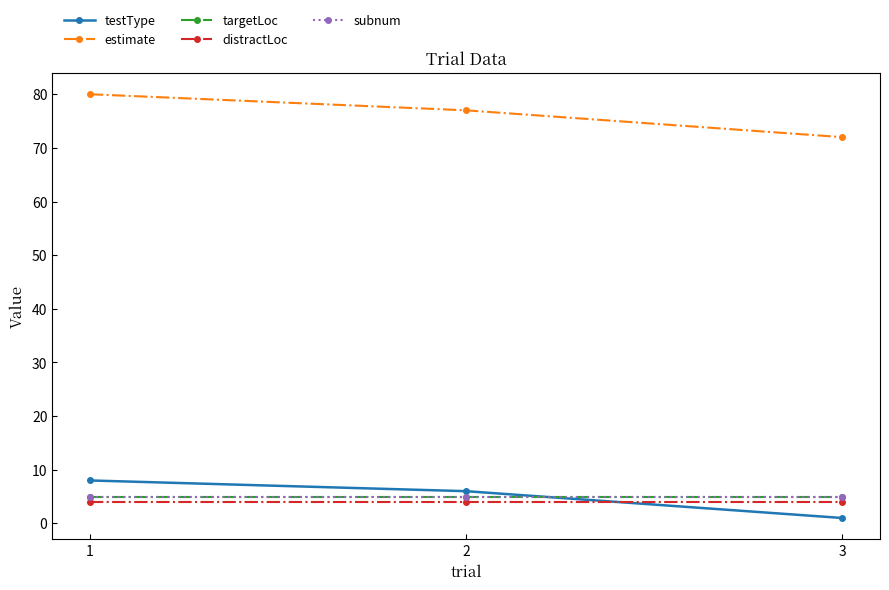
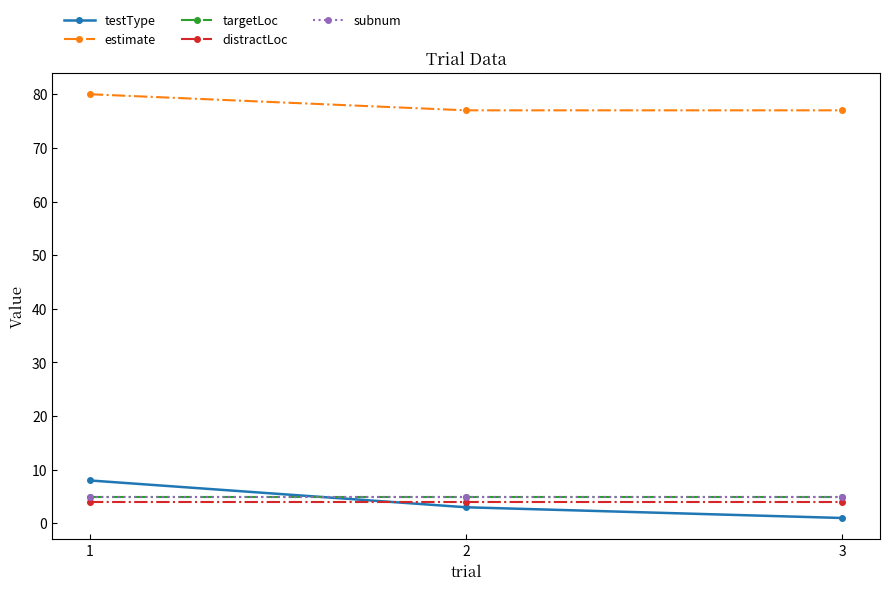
  {
    "testType": {
      "1": 8,
-     "2": 6,
+     "2": 3,
      "3": 1
    },
    "estimate": {
      "1": 80,
      "2": 77,
-     "3": 72
+     "3": 77
    },
    "subnum": {
      "1": 5,
      "2": 5,
      "3": 5
    },
    "distractLoc": {
      "1": 4,
      "2": 4,
      "3": 4
    }
  }
